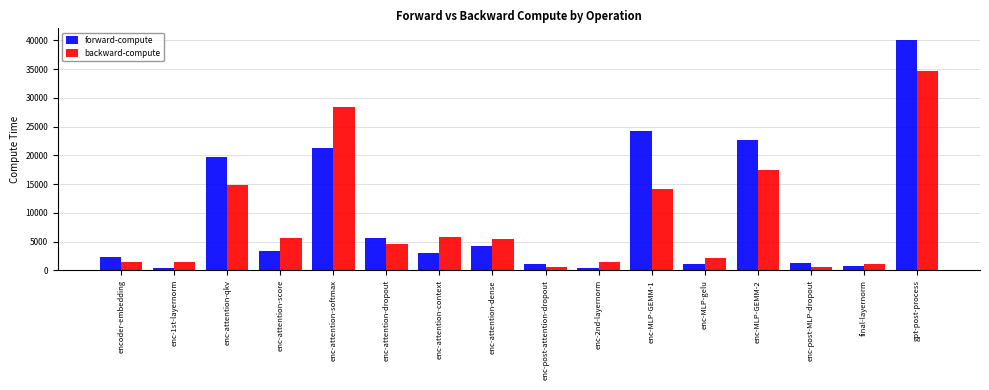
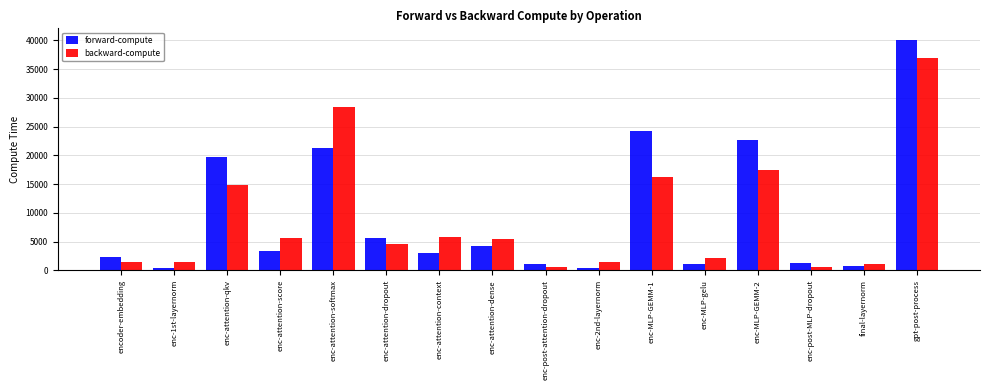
  {
    "forward-compute": {
      "encoder-embedding": 2000,
      "enc-attention-qkv": 20000,
      "enc-attention-score": 3000,
      "enc-attention-softmax": 21000,
      "enc-attention-dropout": 6000,
      "enc-attention-context": 3000,
      "enc-attention-dense": 4000,
      "enc-post-attention-dropout": 1000,
      "enc-MLP-GEMM-1": 24000,
      "enc-MLP-gelu": 1000,
      "enc-MLP-GEMM-2": 23000,
      "enc-post-MLP-dropout": 1000,
      "final-layernorm": 1000,
      "gpt-post-process": 40000
    },
    "backward-compute": {
      "encoder-embedding": 1000,
      "enc-1st-layernorm": 1000,
      "enc-attention-qkv": 15000,
      "enc-attention-score": 6000,
      "enc-attention-softmax": 28000,
      "enc-attention-dropout": 5000,
      "enc-attention-context": 6000,
      "enc-attention-dense": 5000,
      "enc-post-attention-dropout": 1000,
      "enc-2nd-layernorm": 1000,
-     "enc-MLP-GEMM-1": 14000,
+     "enc-MLP-GEMM-1": 16000,
      "enc-MLP-gelu": 2000,
      "enc-MLP-GEMM-2": 17000,
      "enc-post-MLP-dropout": 1000,
      "final-layernorm": 1000,
-     "gpt-post-process": 35000
+     "gpt-post-process": 37000
    }
  }
